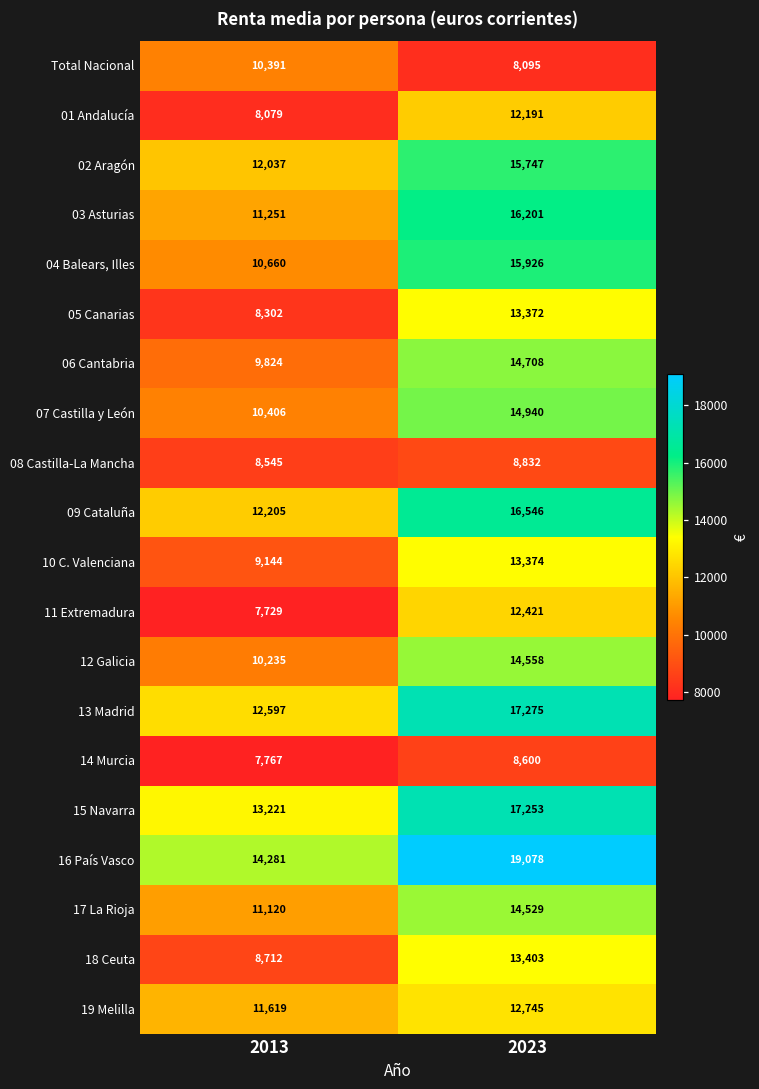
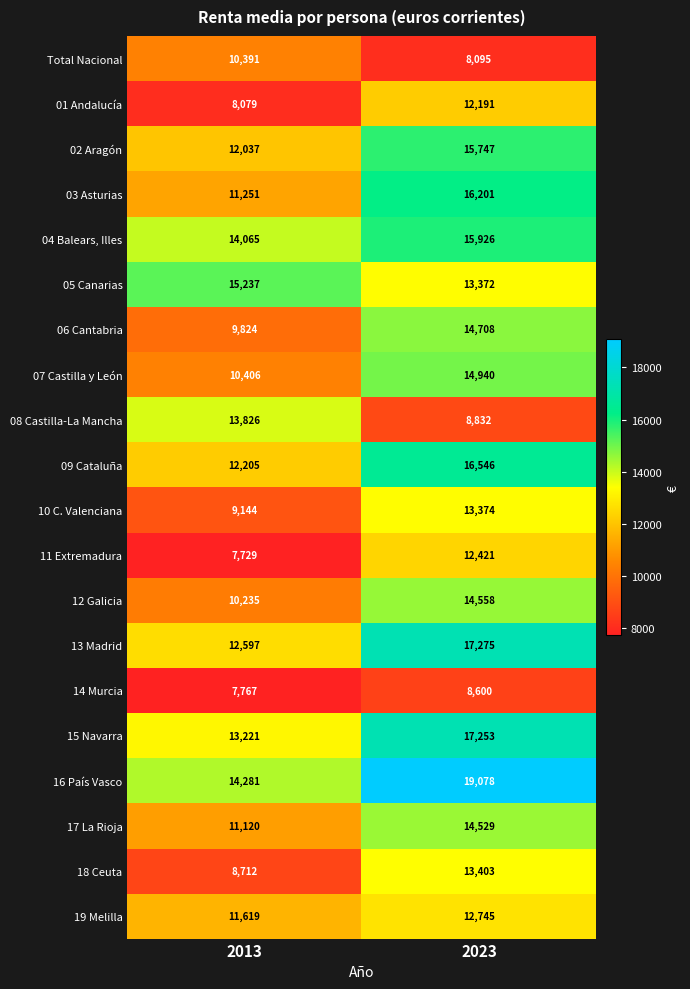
  {
    "Total Nacional": {
      "2013": "10,391",
      "2023": "8,095"
    },
    "01 Andalucía": {
      "2013": "8,079",
      "2023": "12,191"
    },
    "02 Aragón": {
      "2013": "12,037",
      "2023": "15,747"
    },
    "03 Asturias": {
      "2013": "11,251",
      "2023": "16,201"
    },
    "04 Balears, Illes": {
-     "2013": "10,660",
+     "2013": "14,065",
      "2023": "15,926"
    },
    "05 Canarias": {
-     "2013": "8,302",
+     "2013": "15,237",
      "2023": "13,372"
    },
    "06 Cantabria": {
      "2013": "9,824",
      "2023": "14,708"
    },
    "07 Castilla y León": {
      "2013": "10,406",
      "2023": "14,940"
    },
    "08 Castilla-La Mancha": {
-     "2013": "8,545",
+     "2013": "13,826",
      "2023": "8,832"
    },
    "09 Cataluña": {
      "2013": "12,205",
      "2023": "16,546"
    },
    "10 C. Valenciana": {
      "2013": "9,144",
      "2023": "13,374"
    },
    "11 Extremadura": {
      "2013": "7,729",
      "2023": "12,421"
    },
    "12 Galicia": {
      "2013": "10,235",
      "2023": "14,558"
    },
    "13 Madrid": {
      "2013": "12,597",
      "2023": "17,275"
    },
    "14 Murcia": {
      "2013": "7,767",
      "2023": "8,600"
    },
    "15 Navarra": {
      "2013": "13,221",
      "2023": "17,253"
    },
    "16 País Vasco": {
      "2013": "14,281",
      "2023": "19,078"
    },
    "17 La Rioja": {
      "2013": "11,120",
      "2023": "14,529"
    },
    "18 Ceuta": {
      "2013": "8,712",
      "2023": "13,403"
    },
    "19 Melilla": {
      "2013": "11,619",
      "2023": "12,745"
    }
  }
